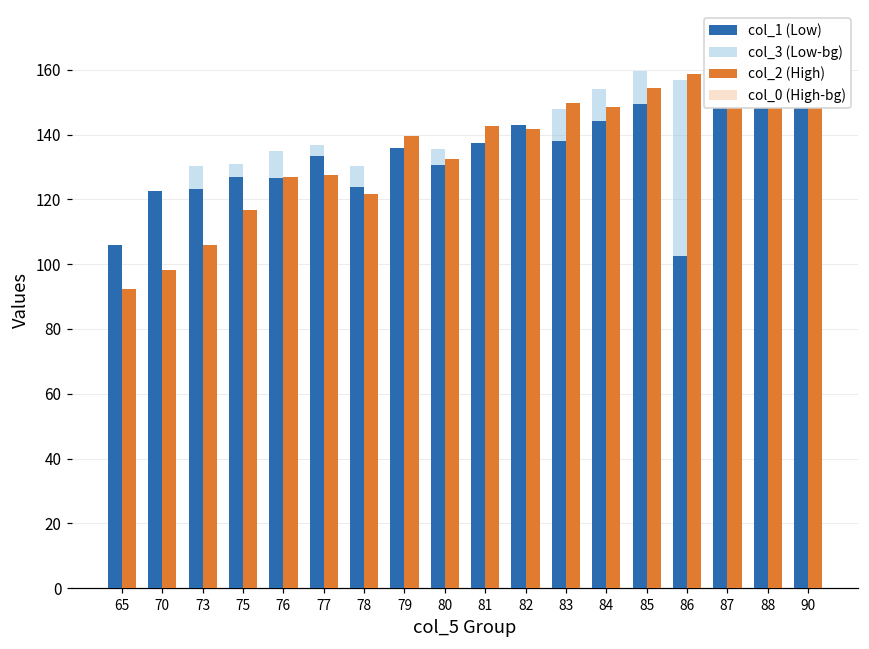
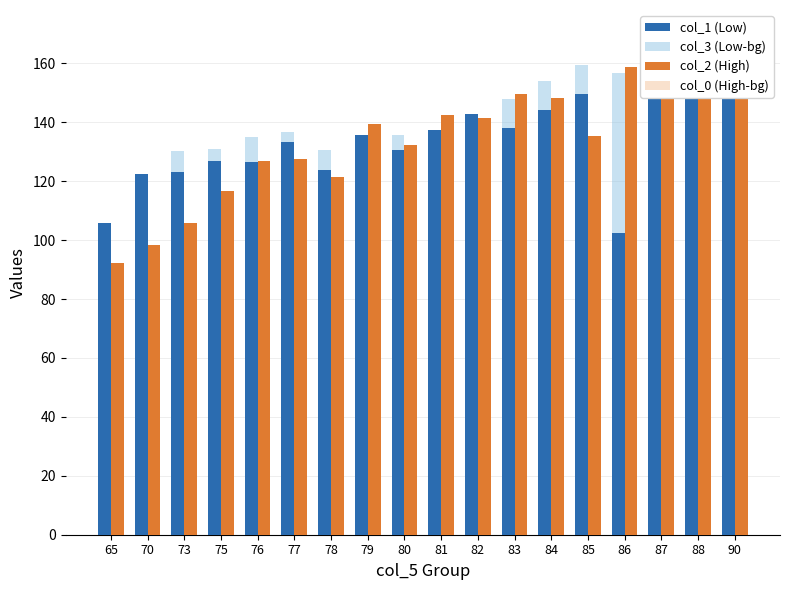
  {
    "col_1 (Low)": {
      "65": 106,
      "70": 122,
      "79": 136,
      "81": 137,
      "82": 143
    },
    "col_3 (Low-bg)": {
      "73": 130,
      "75": 131,
      "76": 135,
      "77": 137,
      "78": 130,
      "80": 136,
      "83": 148,
      "84": 154,
      "85": 160,
      "86": 157
    },
    "col_2 (High)": {
      "65": 92,
      "70": 98,
      "73": 106,
      "75": 117,
      "76": 127,
      "77": 128,
      "78": 122,
      "79": 139,
      "80": 132,
      "81": 143,
      "82": 142,
      "83": 150,
      "84": 148,
-     "85": 155,
+     "85": 135,
      "86": 159
    }
  }
